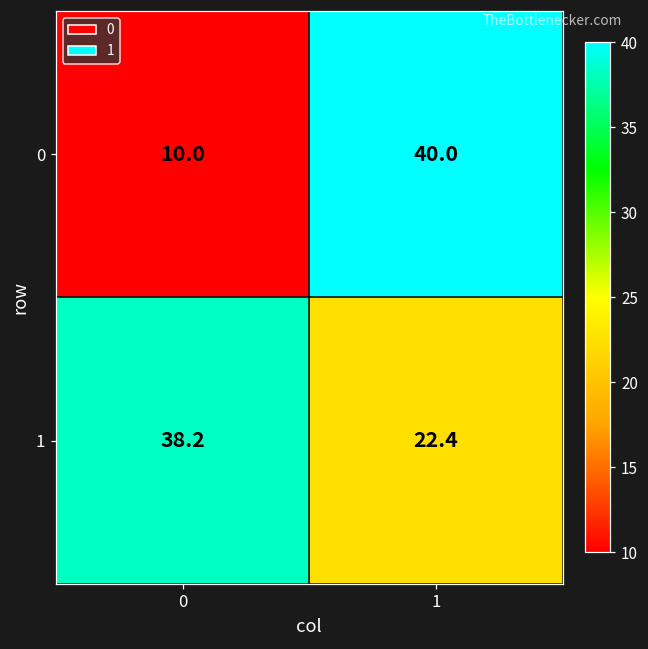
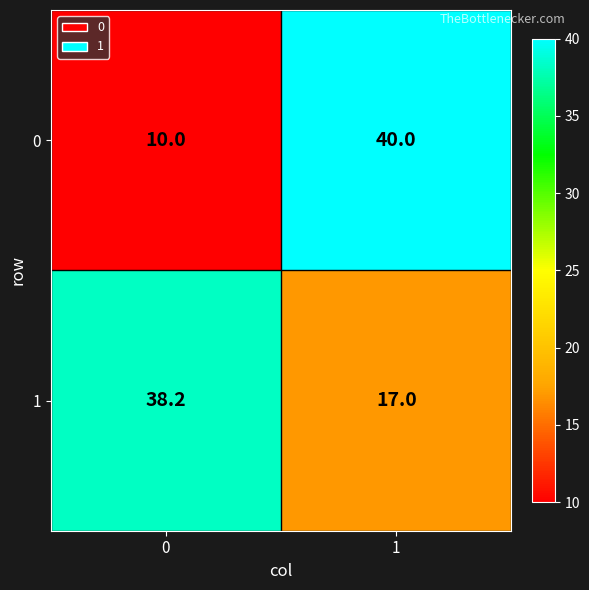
  {
    "0": {
      "0": 10.0,
      "1": 40.0
    },
    "1": {
      "0": 38.2,
-     "1": 22.4
+     "1": 17.0
    }
  }
